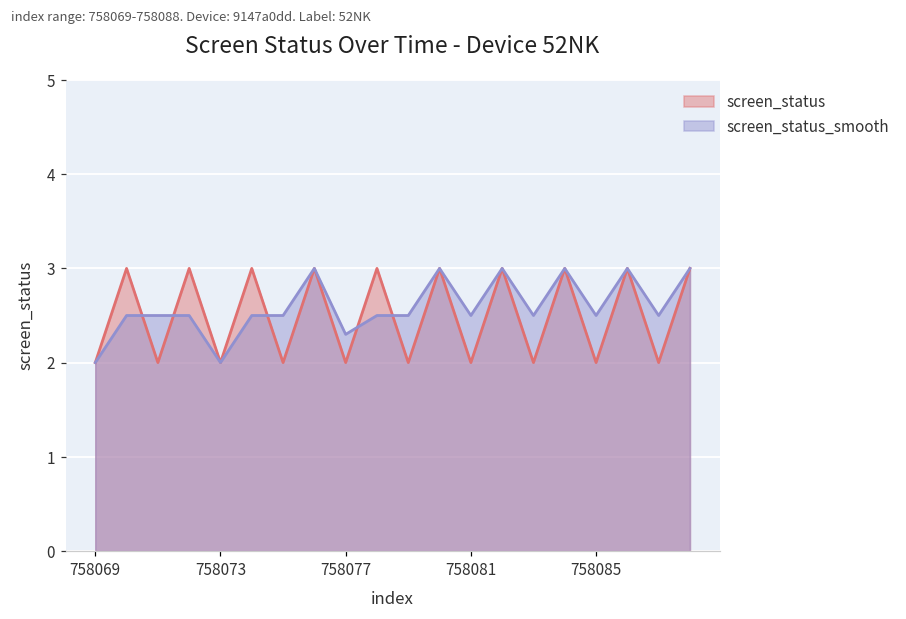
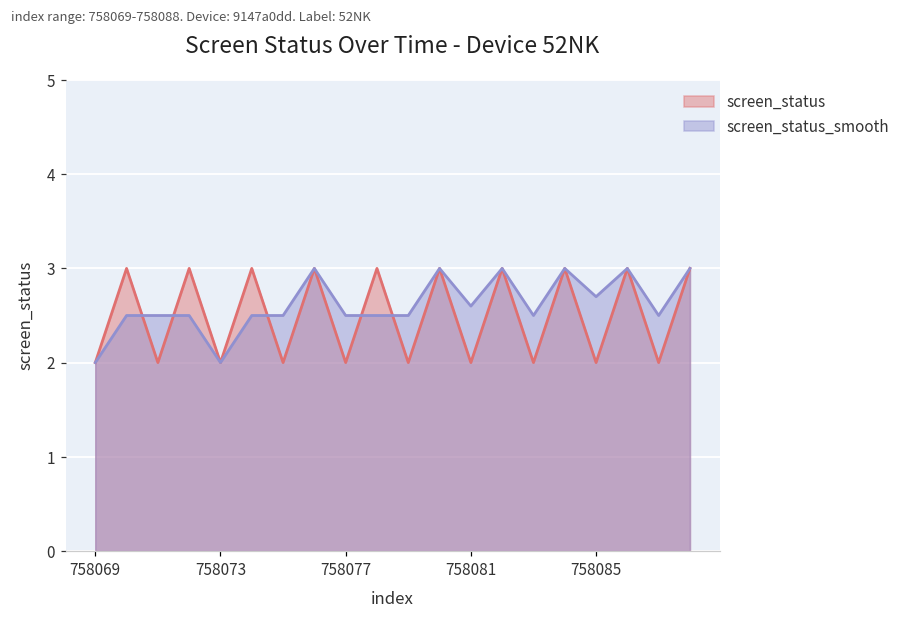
  {
    "screen_status": {
      "758077": 2.0,
      "758081": 2.0,
      "758085": 2.0
    },
    "screen_status_smooth": {
-     "758077": 2.3,
-     "758081": 2.5,
-     "758085": 2.5
+     "758077": 2.5,
+     "758081": 2.6,
+     "758085": 2.7
    }
  }
